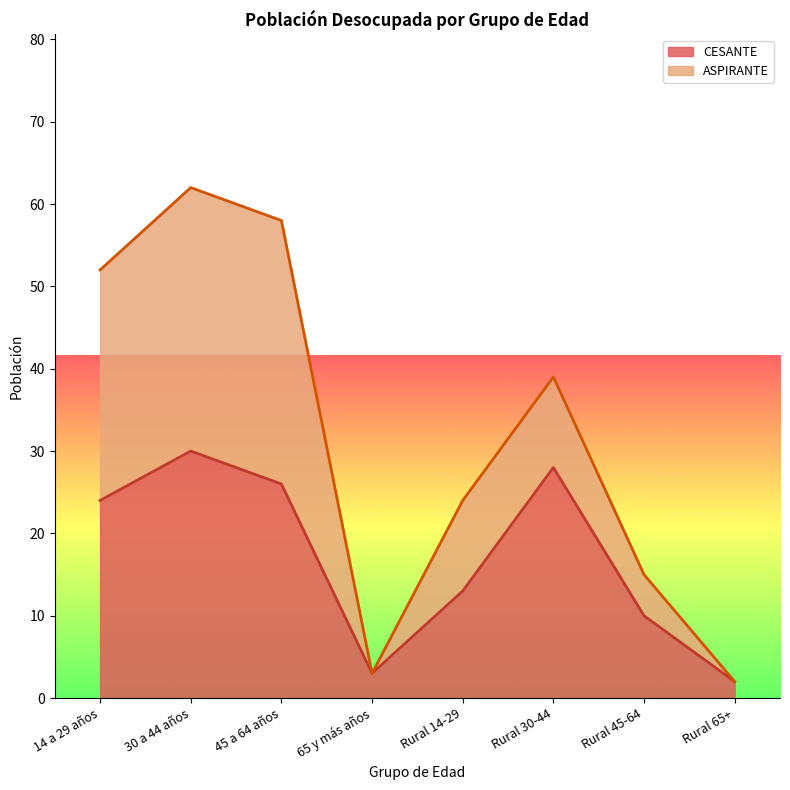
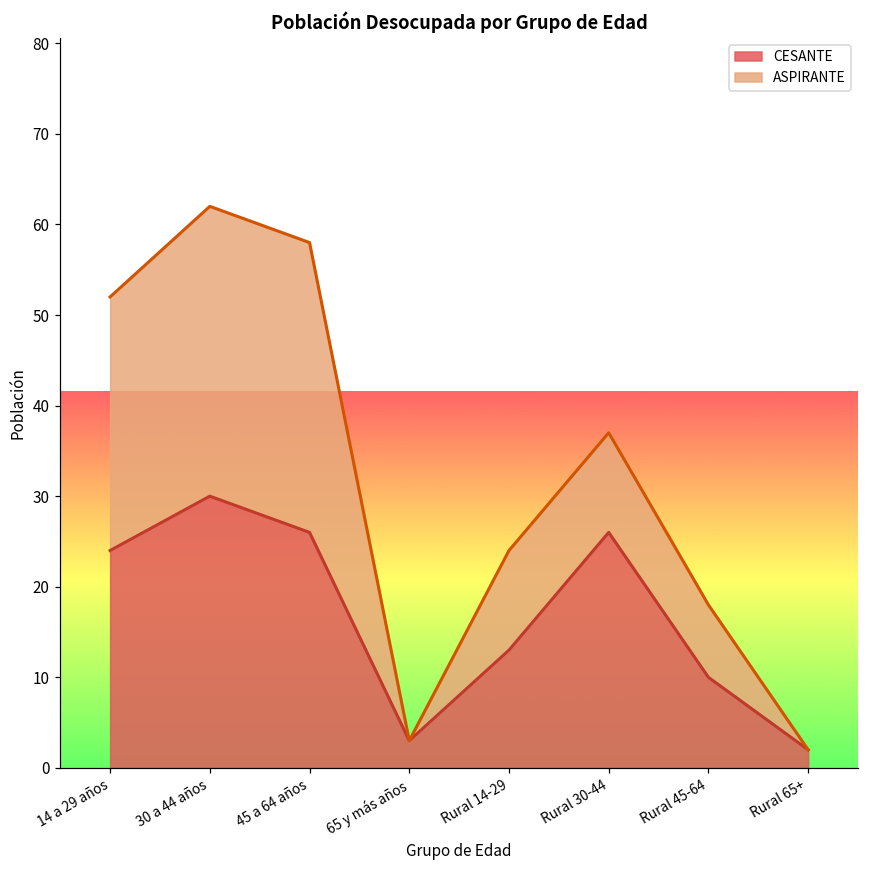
  {
    "CESANTE": {
      "14 a 29 años": 24,
      "30 a 44 años": 30,
      "45 a 64 años": 26,
      "Rural 14-29": 13,
-     "Rural 30-44": 28,
+     "Rural 30-44": 26,
      "Rural 45-64": 10
    },
    "ASPIRANTE": {
      "14 a 29 años": 28,
      "30 a 44 años": 32,
      "45 a 64 años": 32,
      "Rural 14-29": 11,
      "Rural 30-44": 11,
-     "Rural 45-64": 5
+     "Rural 45-64": 8
    }
  }
